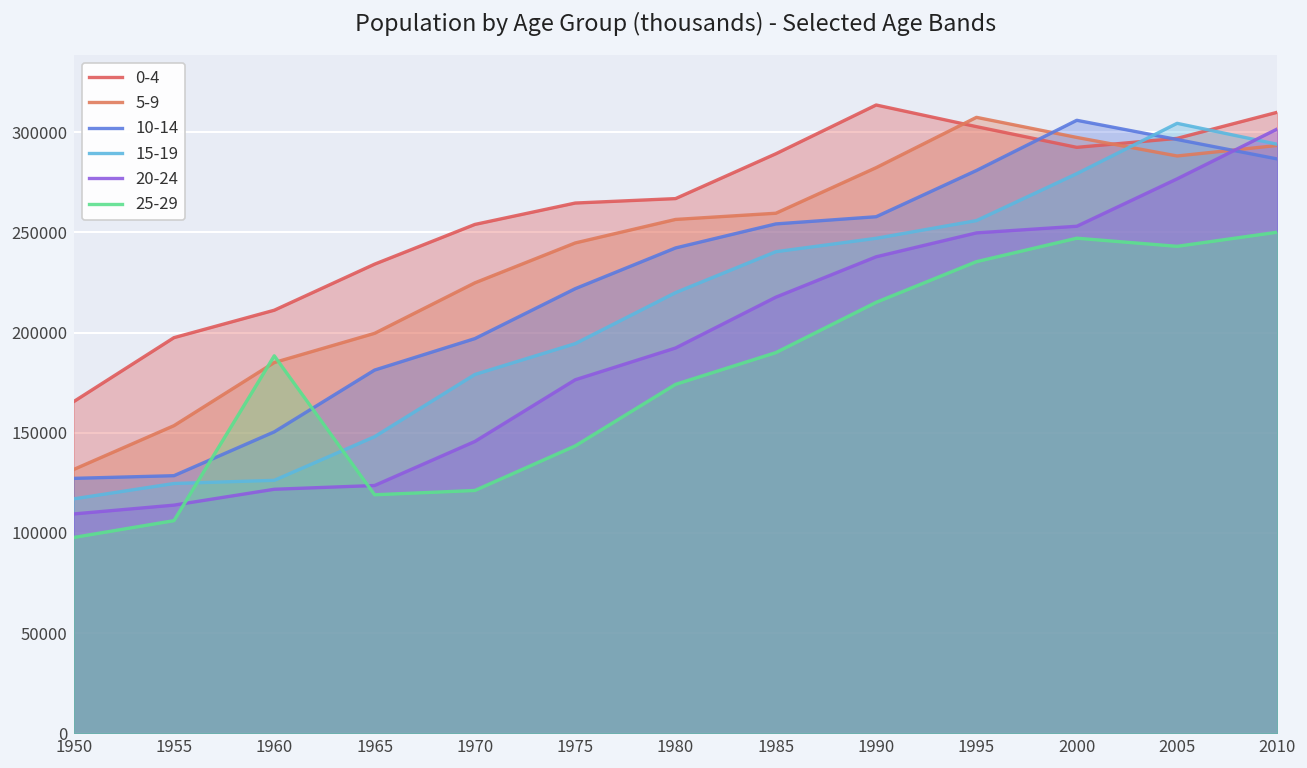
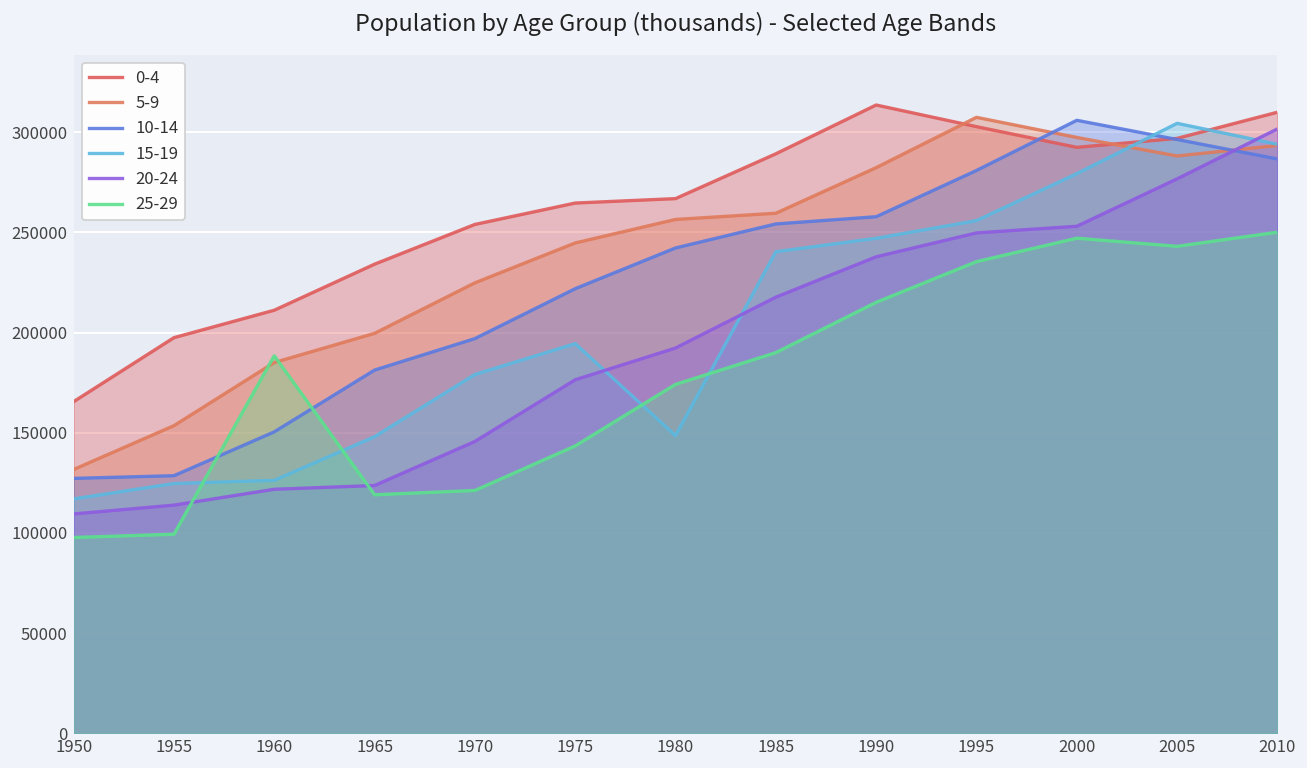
  {
    "15-19": {
      "1950": 117000,
      "1955": 125000,
      "1960": 126000,
      "1965": 148000,
      "1970": 179000,
      "1975": 194000,
-     "1980": 220000,
+     "1980": 149000,
      "1985": 240000,
      "1990": 247000,
      "1995": 256000,
      "2000": 279000,
      "2005": 304000
    },
    "25-29": {
      "1950": 98000,
-     "1955": 106000,
+     "1955": 99000,
      "1960": 188000,
      "1965": 119000,
      "1970": 121000,
      "1975": 143000,
      "1980": 174000,
      "1985": 190000,
      "1990": 215000,
      "1995": 235000,
      "2000": 247000,
      "2005": 243000,
      "2010": 250000
    }
  }
